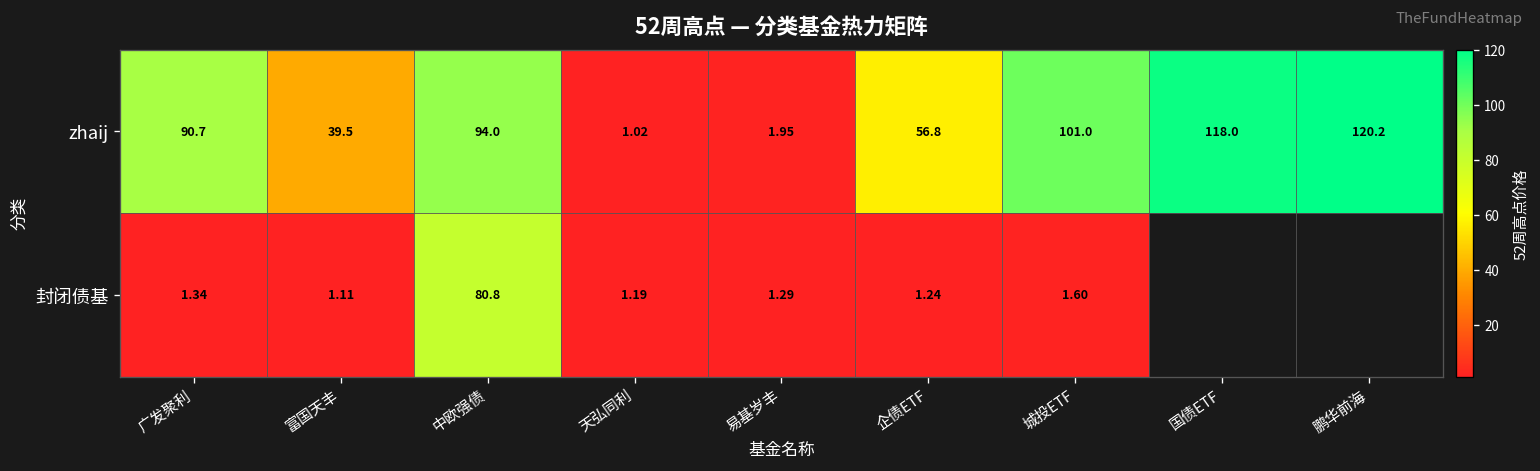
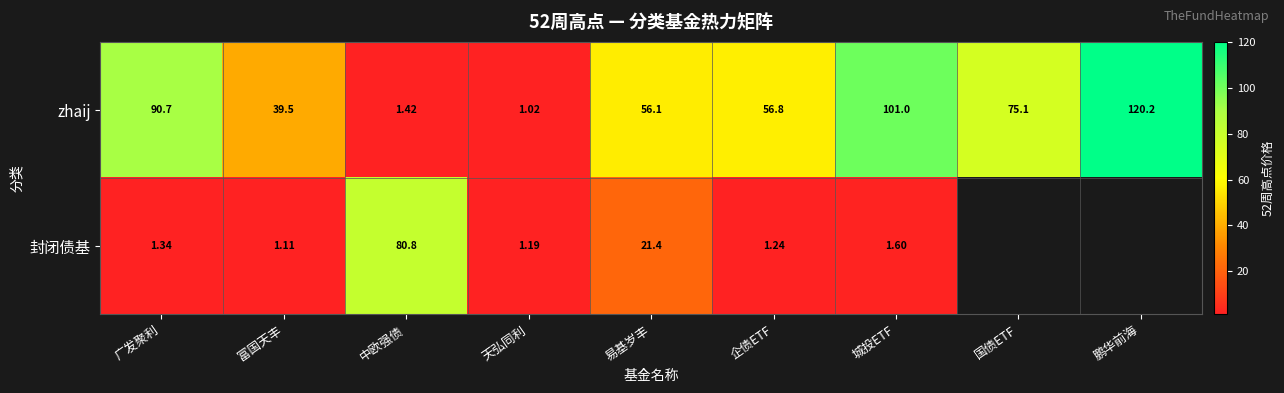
  {
    "zhaij": {
      "广发聚利": 90.7,
      "富国天丰": 39.5,
-     "中欧强债": 94.0,
+     "中欧强债": 1.42,
      "天弘同利": 1.02,
-     "易基岁丰": 1.95,
+     "易基岁丰": 56.1,
      "企债ETF": 56.8,
      "城投ETF": 101.0,
-     "国债ETF": 118.0,
+     "国债ETF": 75.1,
      "鹏华前海": 120.2
    },
    "封闭债基": {
      "广发聚利": 1.34,
      "富国天丰": 1.11,
      "中欧强债": 80.8,
      "天弘同利": 1.19,
-     "易基岁丰": 1.29,
+     "易基岁丰": 21.4,
      "企债ETF": 1.24,
      "城投ETF": 1.60
    }
  }
